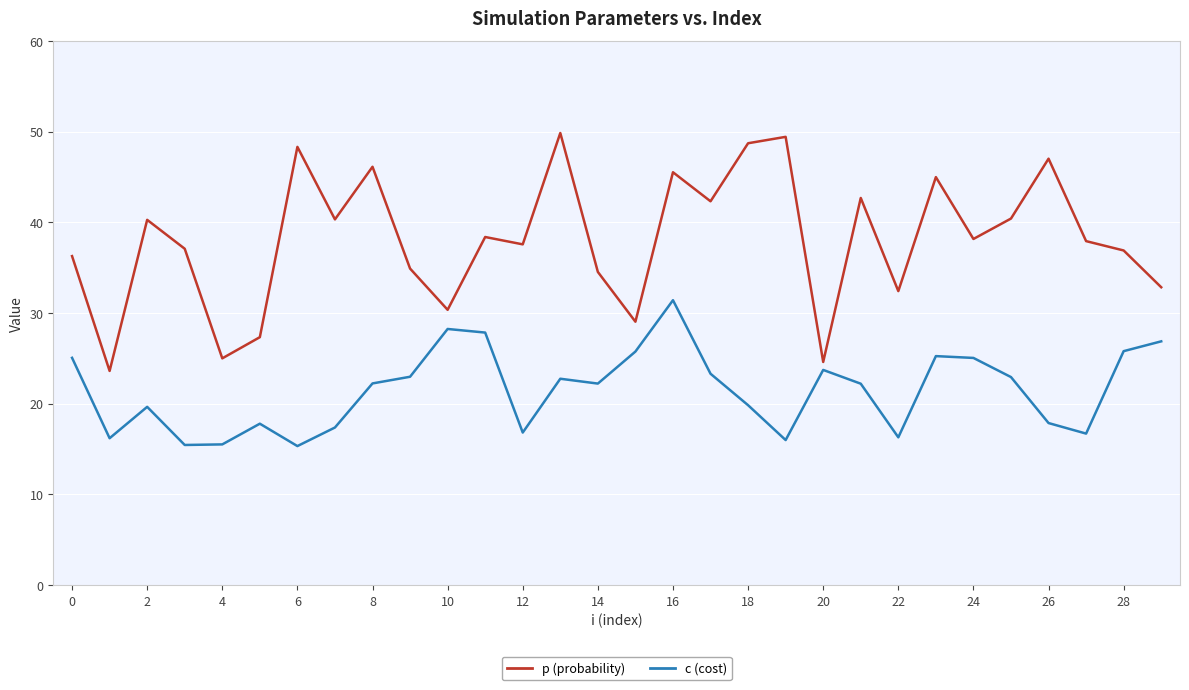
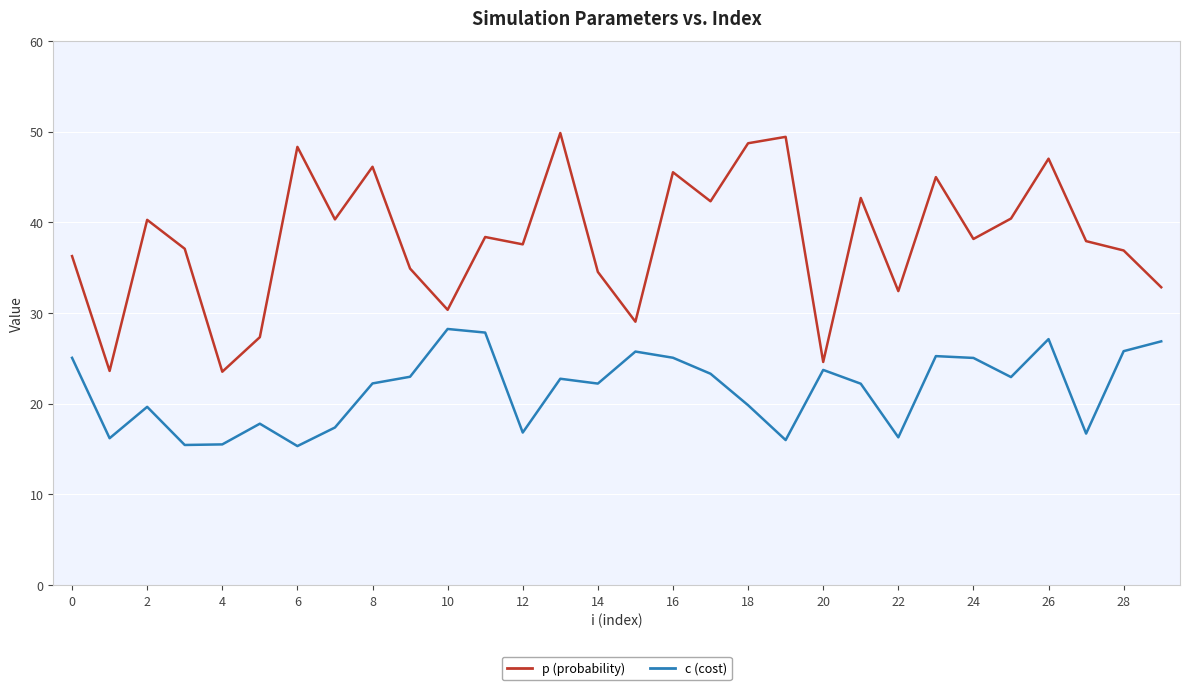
  {
    "p (probability)": {
      "0": 36,
      "2": 40,
-     "4": 25,
+     "4": 24,
      "6": 48,
      "8": 46,
      "10": 30,
      "12": 38,
      "14": 35,
      "16": 46,
      "18": 49,
      "20": 25,
      "22": 32,
      "24": 38,
      "26": 47,
      "28": 37
    },
    "c (cost)": {
      "0": 25,
      "2": 20,
      "4": 16,
      "6": 15,
      "8": 22,
      "10": 28,
      "12": 17,
      "14": 22,
-     "16": 31,
+     "16": 25,
      "18": 20,
      "20": 24,
      "22": 16,
      "24": 25,
-     "26": 18,
+     "26": 27,
      "28": 26
    }
  }
